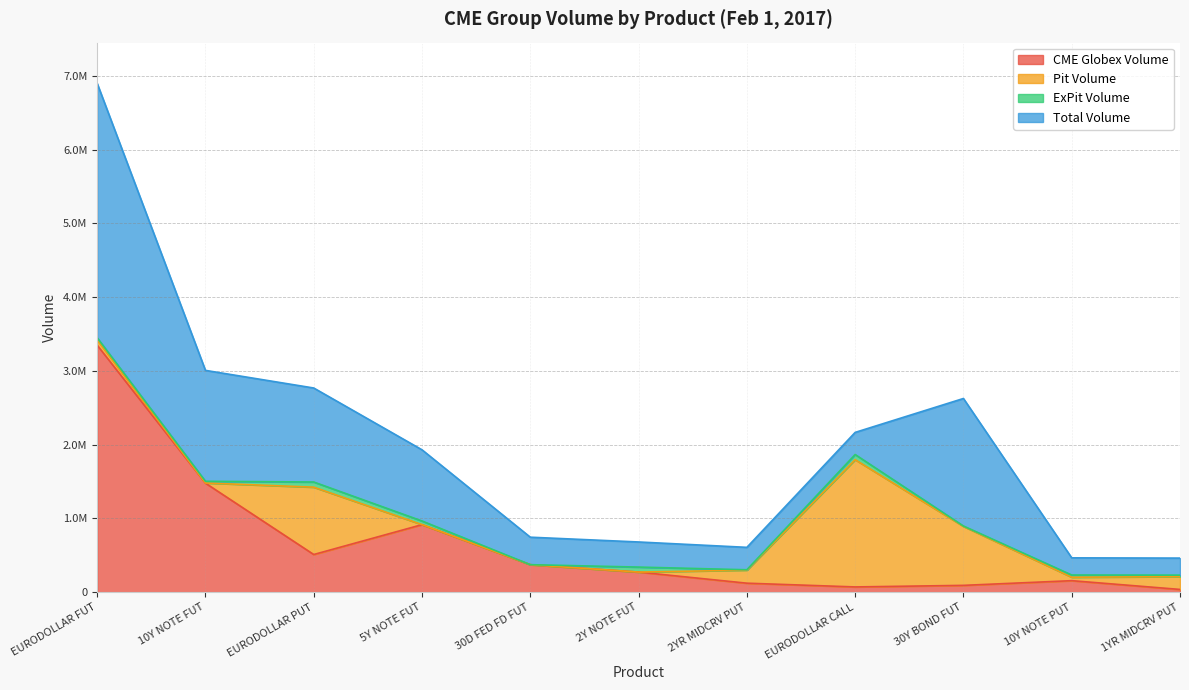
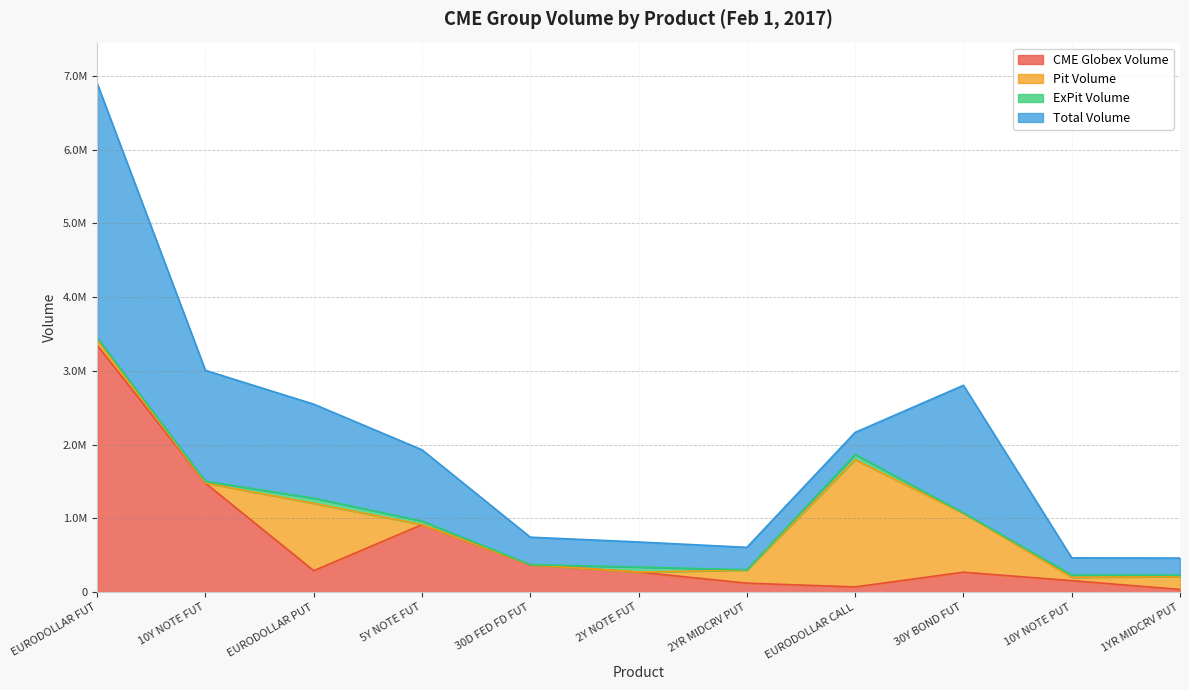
  {
    "CME Globex Volume": {
      "EURODOLLAR FUT": 3300000,
-     "EURODOLLAR PUT": 500000,
+     "EURODOLLAR PUT": 300000,
      "2YR MIDCRV PUT": 100000,
      "EURODOLLAR CALL": 100000,
-     "30Y BOND FUT": 100000,
+     "30Y BOND FUT": 300000,
      "10Y NOTE PUT": 200000,
      "1YR MIDCRV PUT": 0
    },
    "Pit Volume": {
      "EURODOLLAR PUT": 900000,
      "EURODOLLAR CALL": 1700000
    },
    "ExPit Volume": {
      "EURODOLLAR PUT": 100000,
      "5Y NOTE FUT": 0,
      "2Y NOTE FUT": 100000,
      "EURODOLLAR CALL": 100000
    },
    "Total Volume": {
      "EURODOLLAR FUT": 3500000,
      "10Y NOTE FUT": 1500000,
      "EURODOLLAR PUT": 1300000,
      "5Y NOTE FUT": 1000000,
      "30D FED FD FUT": 400000,
      "2Y NOTE FUT": 300000,
      "2YR MIDCRV PUT": 300000,
      "EURODOLLAR CALL": 300000,
      "30Y BOND FUT": 1700000,
      "10Y NOTE PUT": 200000,
      "1YR MIDCRV PUT": 200000
    }
  }
